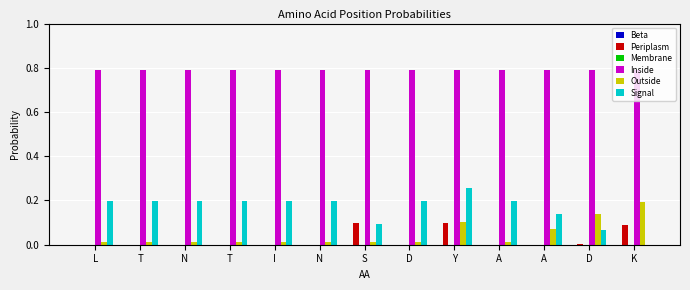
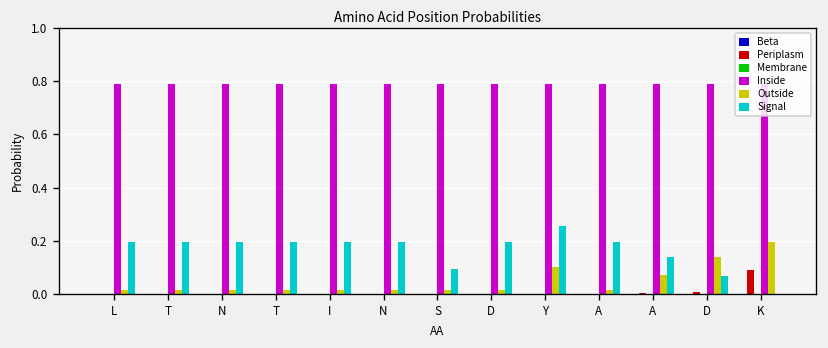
  {
    "Beta": {
      "L": 0.0,
      "I": 0.0,
      "S": 0.0,
      "Y": 0.0,
      "K": 0.0
    },
    "Periplasm": {
      "L": 0.0,
      "I": 0.0,
-     "S": 0.1,
-     "Y": 0.1,
+     "S": 0.0,
+     "Y": 0.0,
      "K": 0.09
    },
    "Membrane": {
      "L": 0.0,
      "I": 0.0,
      "S": 0.0,
      "Y": 0.0,
      "K": 0.0
    },
    "Inside": {
      "L": 0.8,
      "I": 0.8,
      "S": 0.8,
      "Y": 0.8
    },
    "Outside": {
      "L": 0.01,
      "I": 0.01,
      "S": 0.01,
      "Y": 0.1,
      "K": 0.2
    },
    "Signal": {
      "L": 0.2,
      "I": 0.2,
      "S": 0.1,
      "Y": 0.25,
      "K": 0.0
    }
  }
